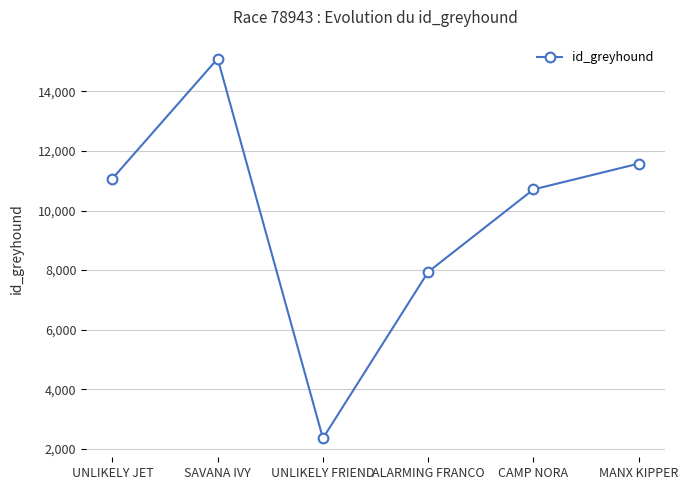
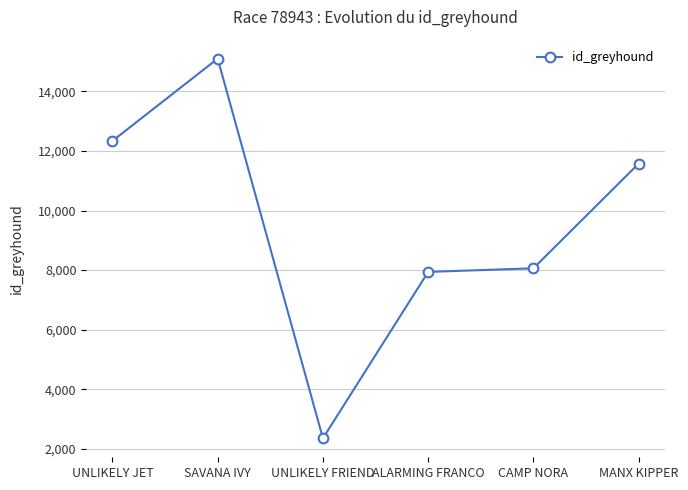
  {
-   "UNLIKELY JET": "11,100",
+   "UNLIKELY JET": "12,300",
    "SAVANA IVY": "15,100",
    "UNLIKELY FRIEND": "2,400",
    "ALARMING FRANCO": "7,900",
-   "CAMP NORA": "10,700",
+   "CAMP NORA": "8,100",
    "MANX KIPPER": "11,600"
  }
